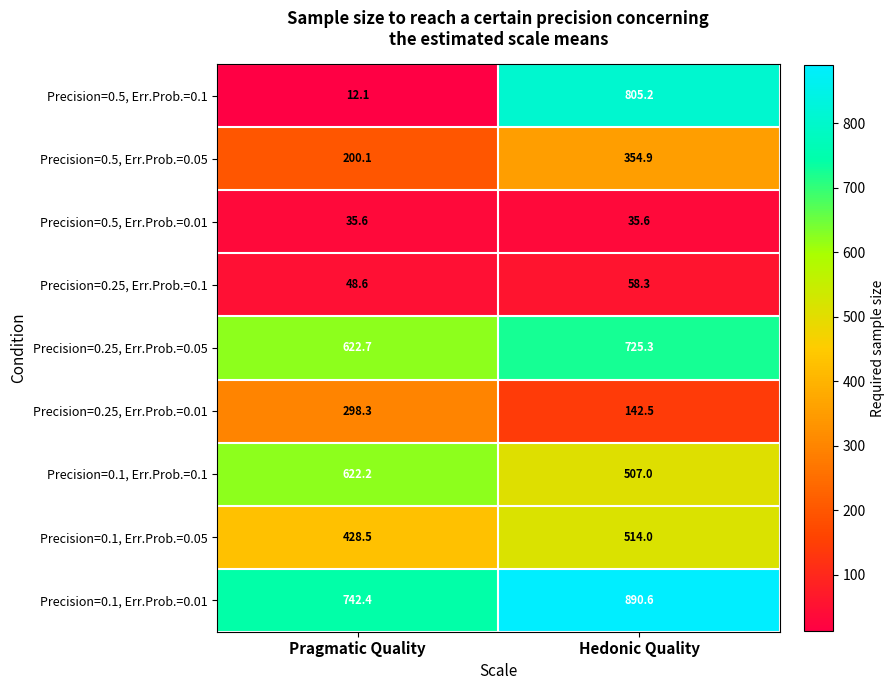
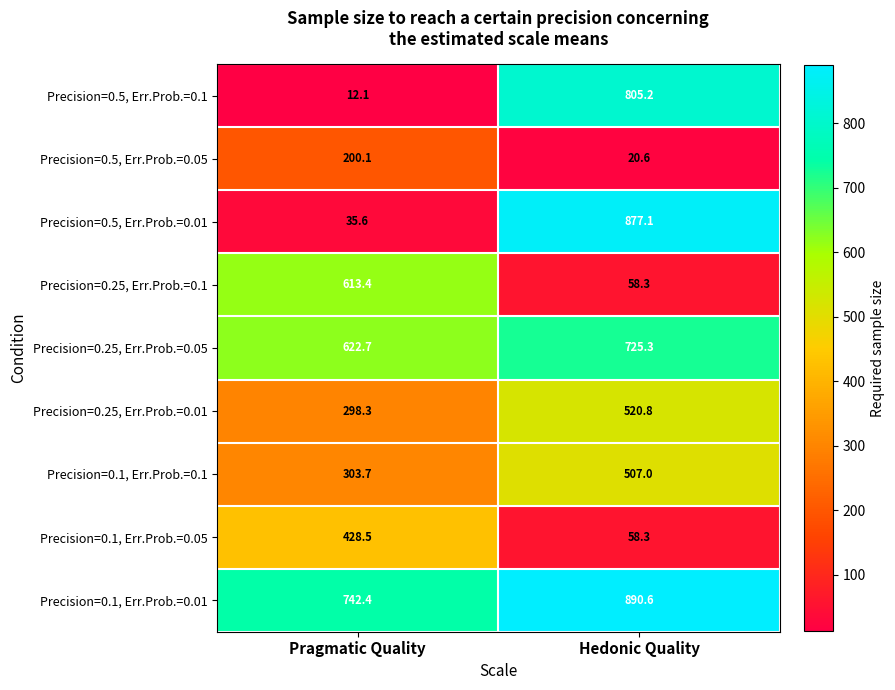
  {
    "Precision=0.5, Err.Prob.=0.1": {
      "Pragmatic Quality": 12.1,
      "Hedonic Quality": 805.2
    },
    "Precision=0.5, Err.Prob.=0.05": {
      "Pragmatic Quality": 200.1,
-     "Hedonic Quality": 354.9
+     "Hedonic Quality": 20.6
    },
    "Precision=0.5, Err.Prob.=0.01": {
      "Pragmatic Quality": 35.6,
-     "Hedonic Quality": 35.6
+     "Hedonic Quality": 877.1
    },
    "Precision=0.25, Err.Prob.=0.1": {
-     "Pragmatic Quality": 48.6,
+     "Pragmatic Quality": 613.4,
      "Hedonic Quality": 58.3
    },
    "Precision=0.25, Err.Prob.=0.05": {
      "Pragmatic Quality": 622.7,
      "Hedonic Quality": 725.3
    },
    "Precision=0.25, Err.Prob.=0.01": {
      "Pragmatic Quality": 298.3,
-     "Hedonic Quality": 142.5
+     "Hedonic Quality": 520.8
    },
    "Precision=0.1, Err.Prob.=0.1": {
-     "Pragmatic Quality": 622.2,
+     "Pragmatic Quality": 303.7,
      "Hedonic Quality": 507.0
    },
    "Precision=0.1, Err.Prob.=0.05": {
      "Pragmatic Quality": 428.5,
-     "Hedonic Quality": 514.0
+     "Hedonic Quality": 58.3
    },
    "Precision=0.1, Err.Prob.=0.01": {
      "Pragmatic Quality": 742.4,
      "Hedonic Quality": 890.6
    }
  }
